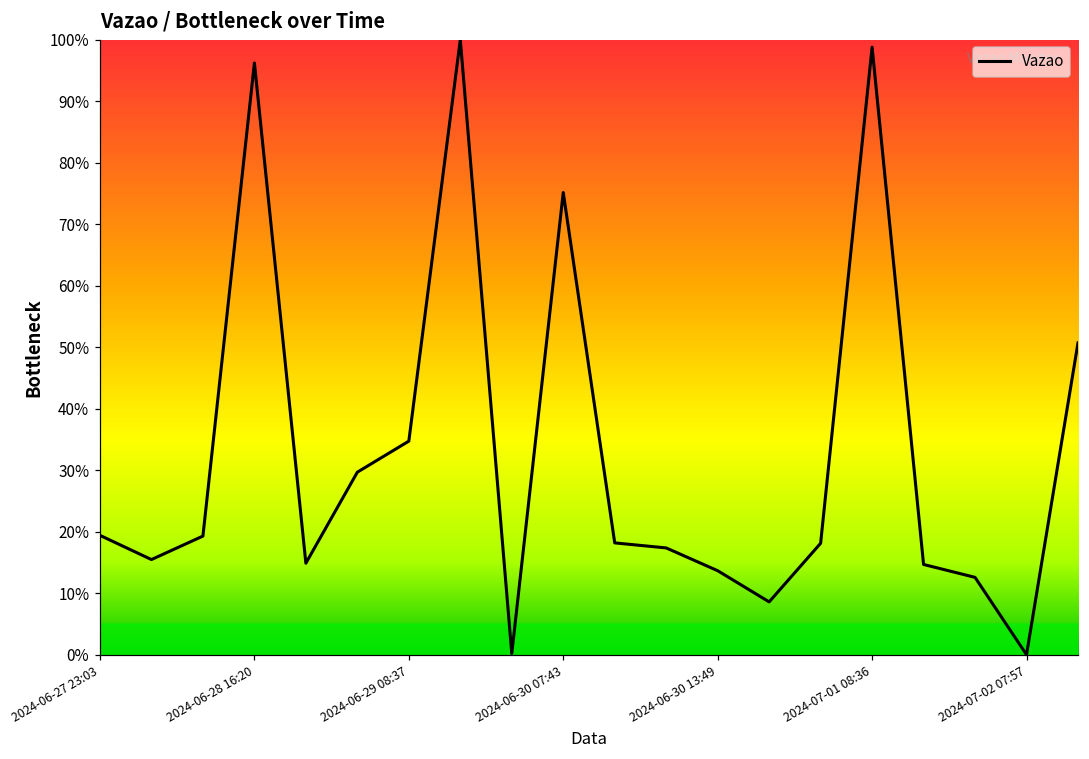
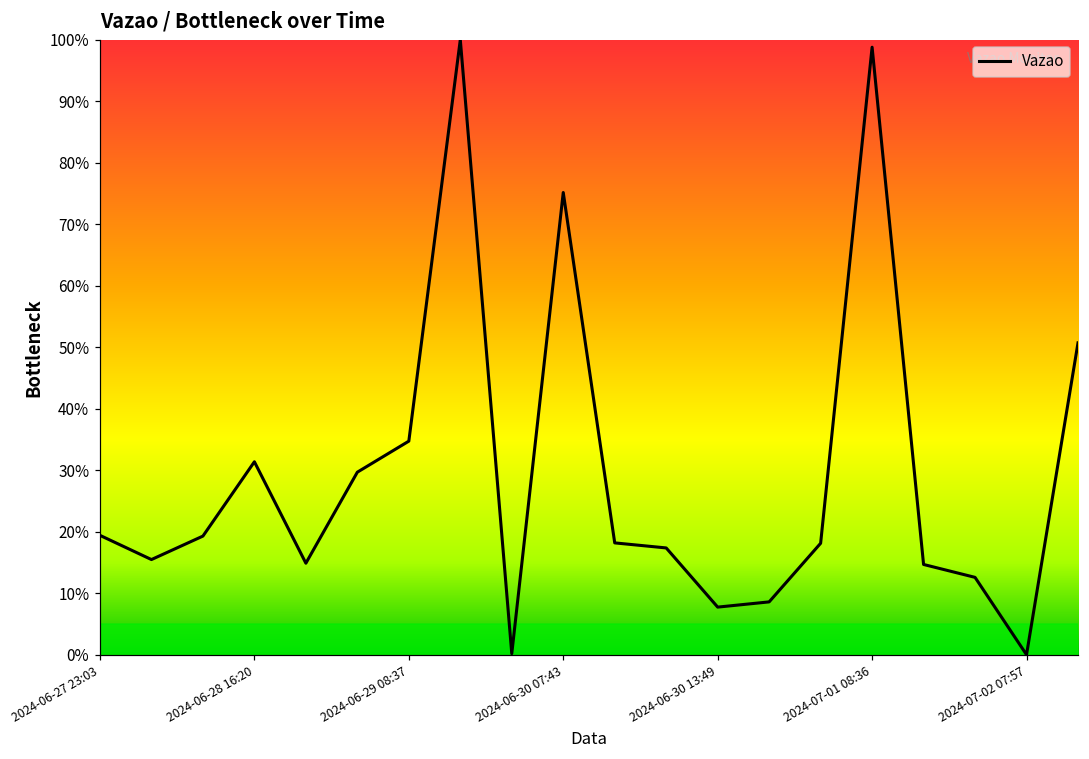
  {
    "2024-06-27 23:03": "19%",
-   "2024-06-28 16:20": "96%",
+   "2024-06-28 16:20": "31%",
    "2024-06-29 08:37": "35%",
    "2024-06-30 07:43": "75%",
-   "2024-06-30 13:49": "14%",
+   "2024-06-30 13:49": "8%",
    "2024-07-01 08:36": "99%"
  }
